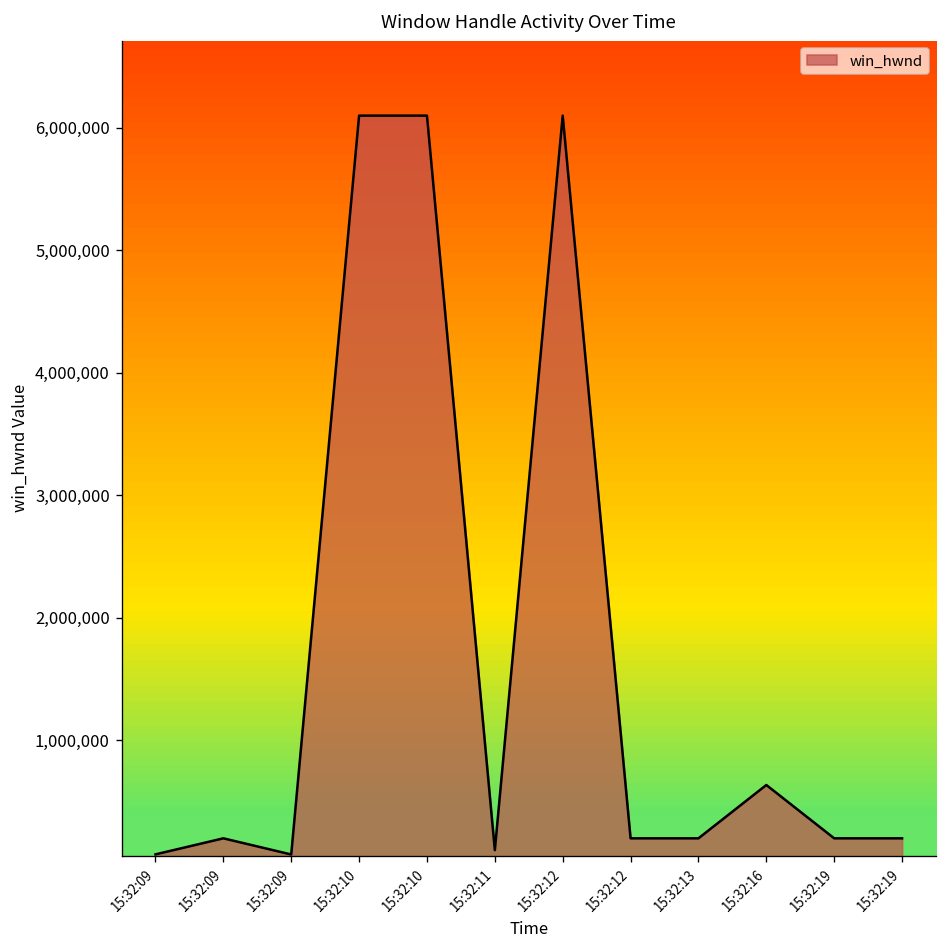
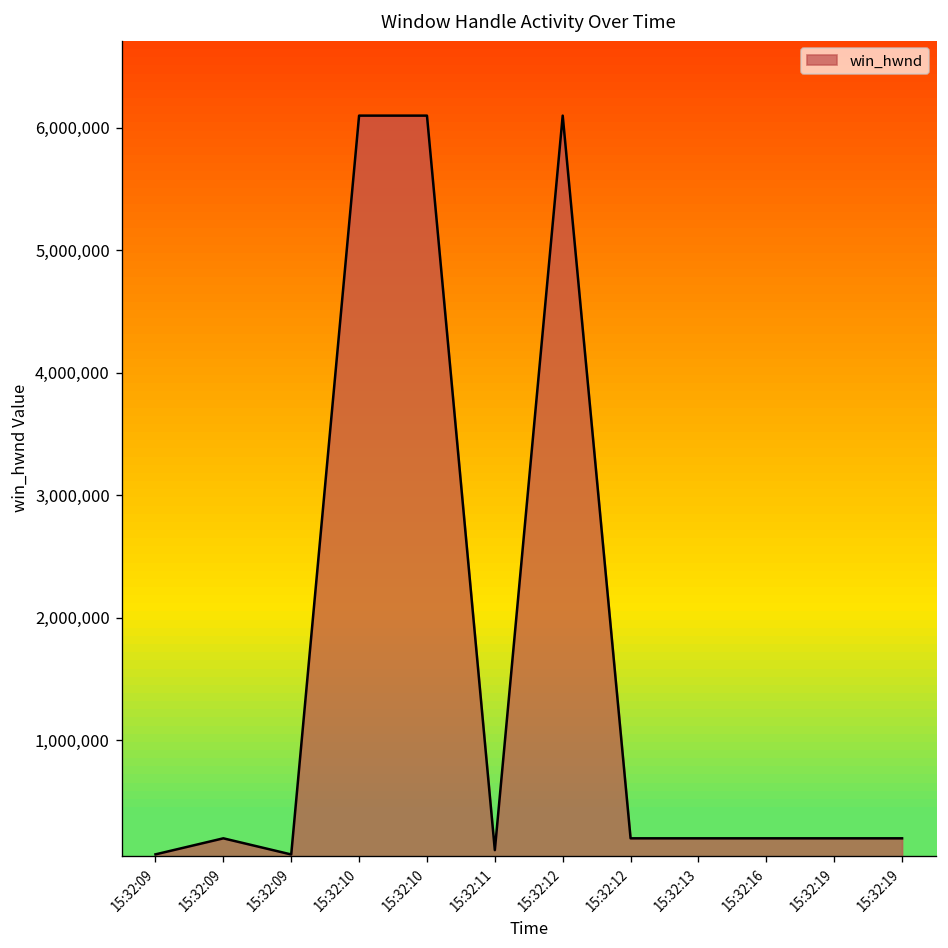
  {
    "15:32:11": "100,000",
    "15:32:13": "200,000",
-   "15:32:16": "630,000"
+   "15:32:16": "200,000"
  }
